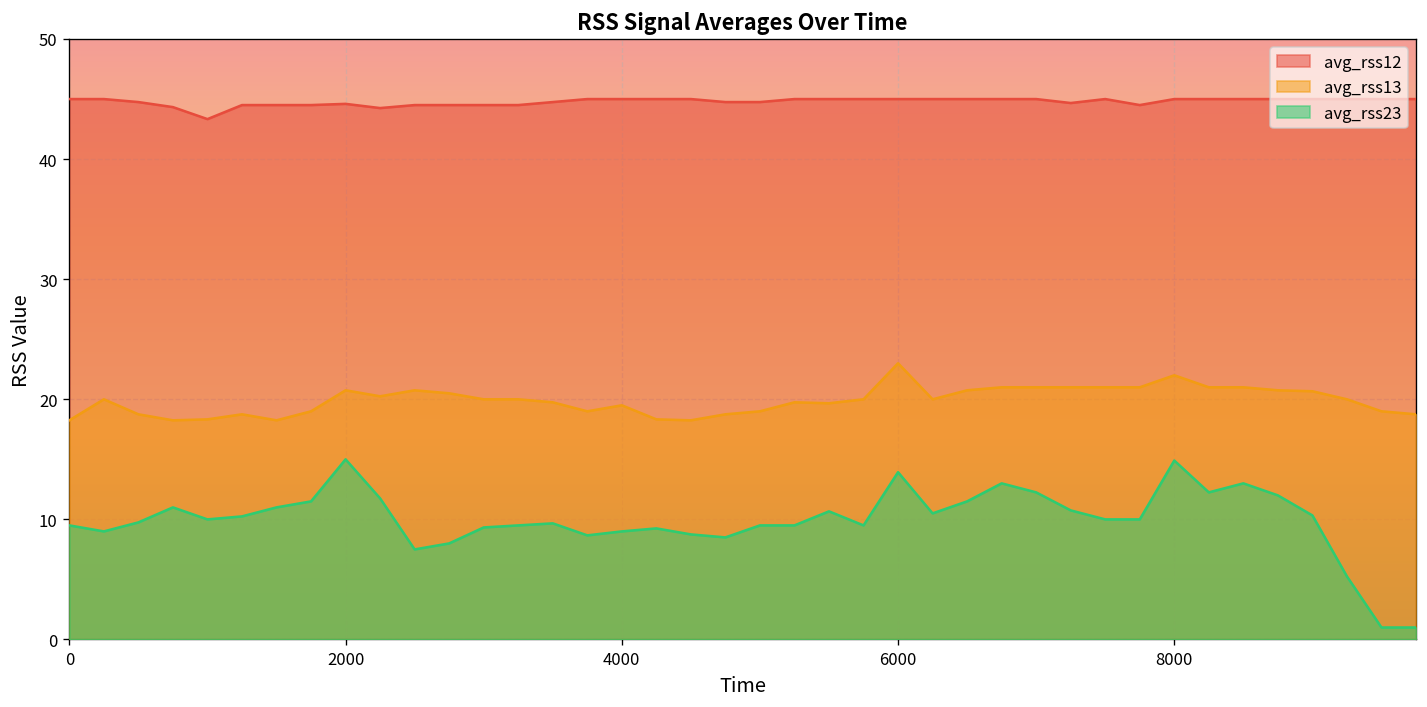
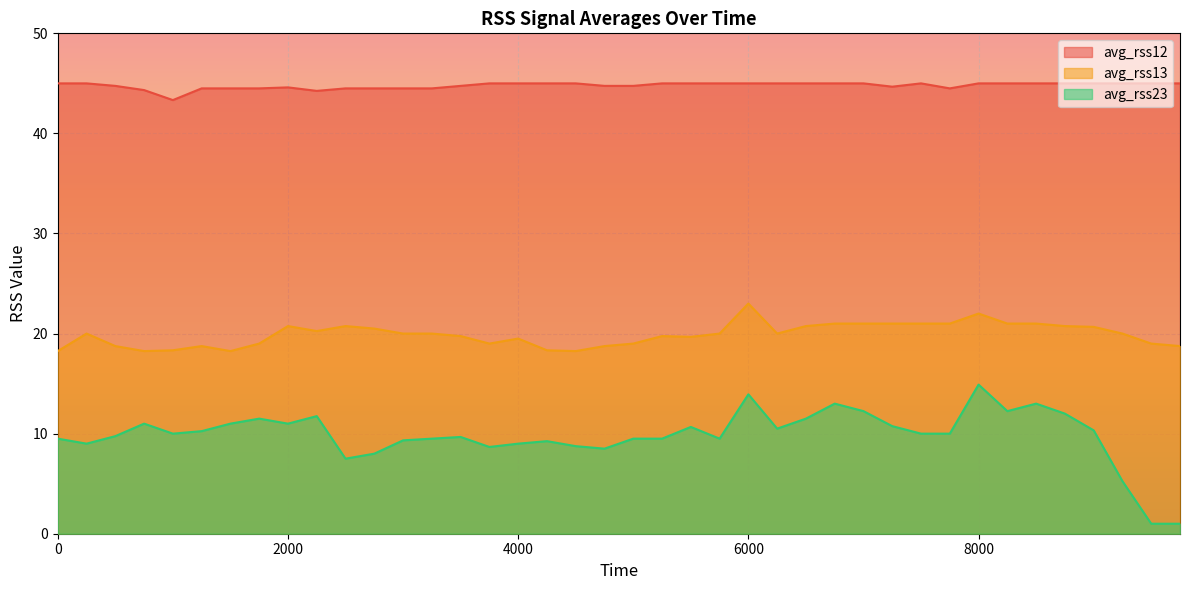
  {
    "avg_rss12": {
      "0": 45,
      "2000": 44.6,
      "4000": 45,
      "6000": 45,
      "8000": 45
    },
    "avg_rss13": {
      "0": 18.3,
      "2000": 20.8,
      "4000": 19.5,
      "6000": 23,
      "8000": 22
    },
    "avg_rss23": {
      "0": 9.5,
-     "2000": 15,
+     "2000": 11,
      "4000": 9,
      "6000": 14,
      "8000": 15
    }
  }
